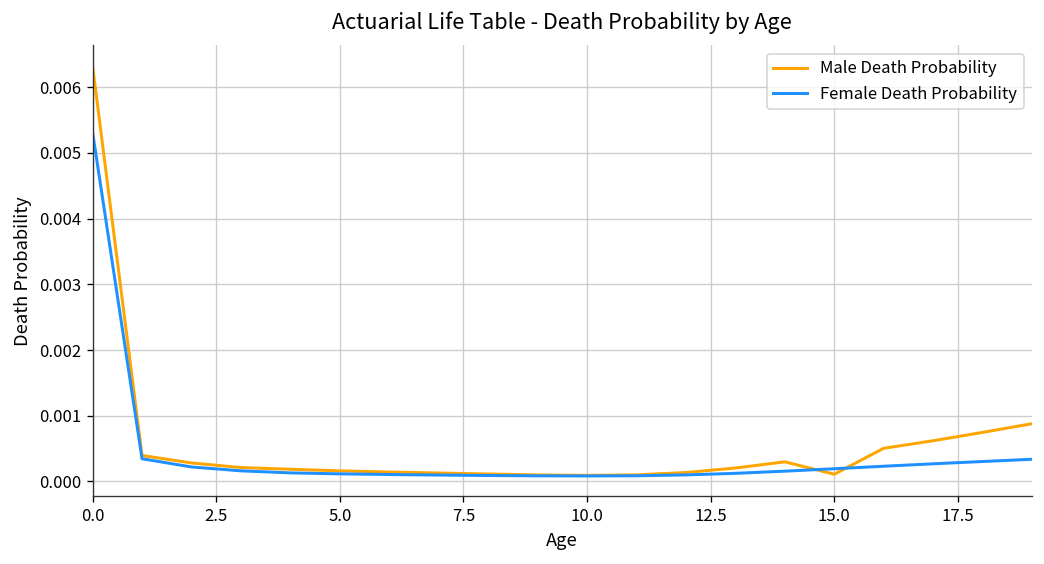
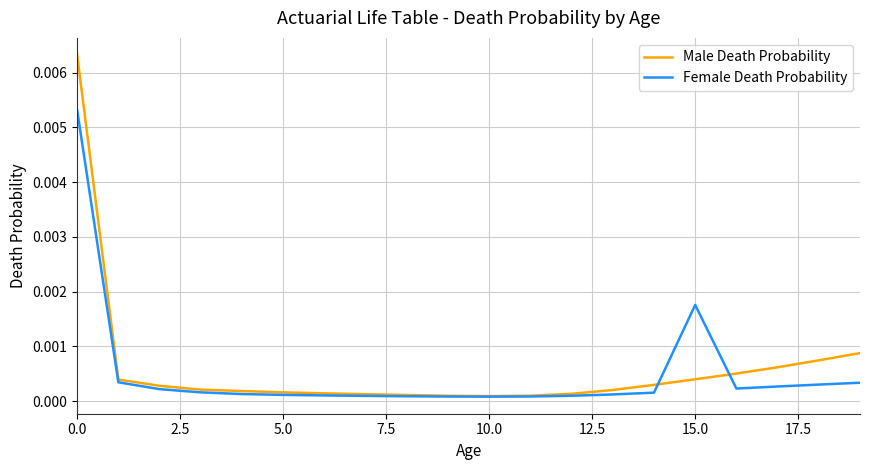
  {
    "Male Death Probability": {
      "0.0": 0.0063,
-     "15.0": 0.0001
+     "15.0": 0.0004
    },
    "Female Death Probability": {
      "0.0": 0.0053,
-     "15.0": 0.0002
+     "15.0": 0.0018
    }
  }
